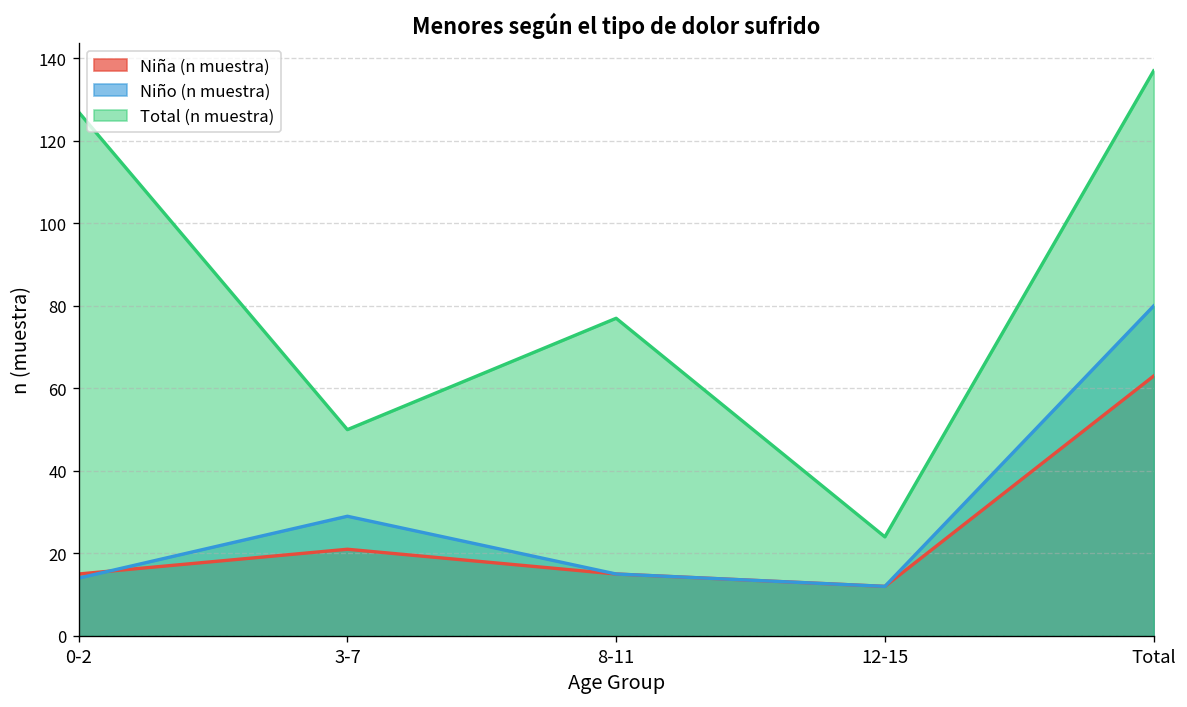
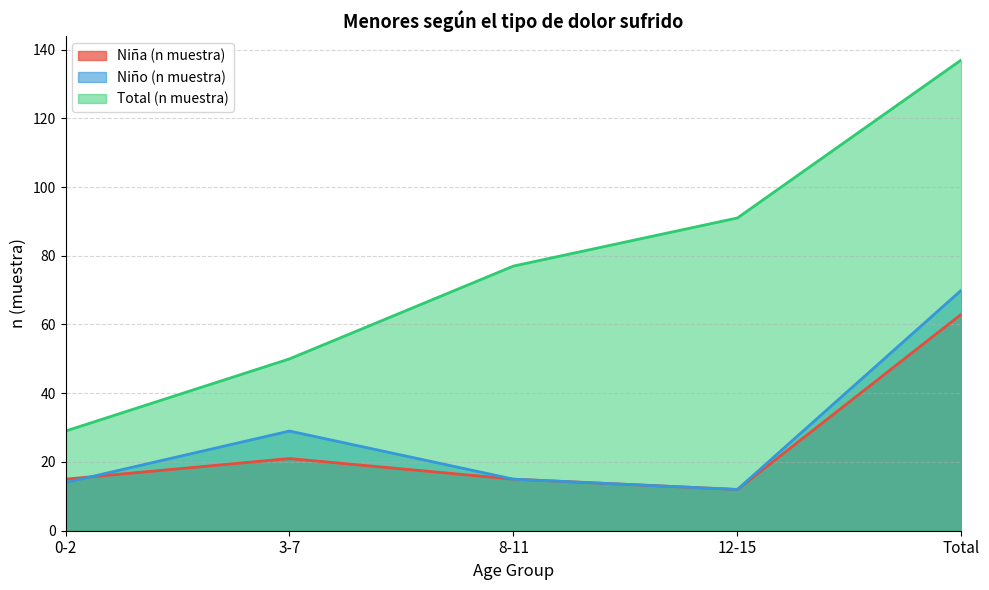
  {
    "Niña (n muestra)": {
      "0-2": 15,
      "3-7": 21,
      "Total": 63
    },
    "Niño (n muestra)": {
      "0-2": 14,
      "3-7": 29,
-     "Total": 80
+     "Total": 70
    },
    "Total (n muestra)": {
-     "0-2": 127,
+     "0-2": 29,
      "3-7": 50,
      "8-11": 77,
-     "12-15": 24,
+     "12-15": 91,
      "Total": 137
    }
  }
